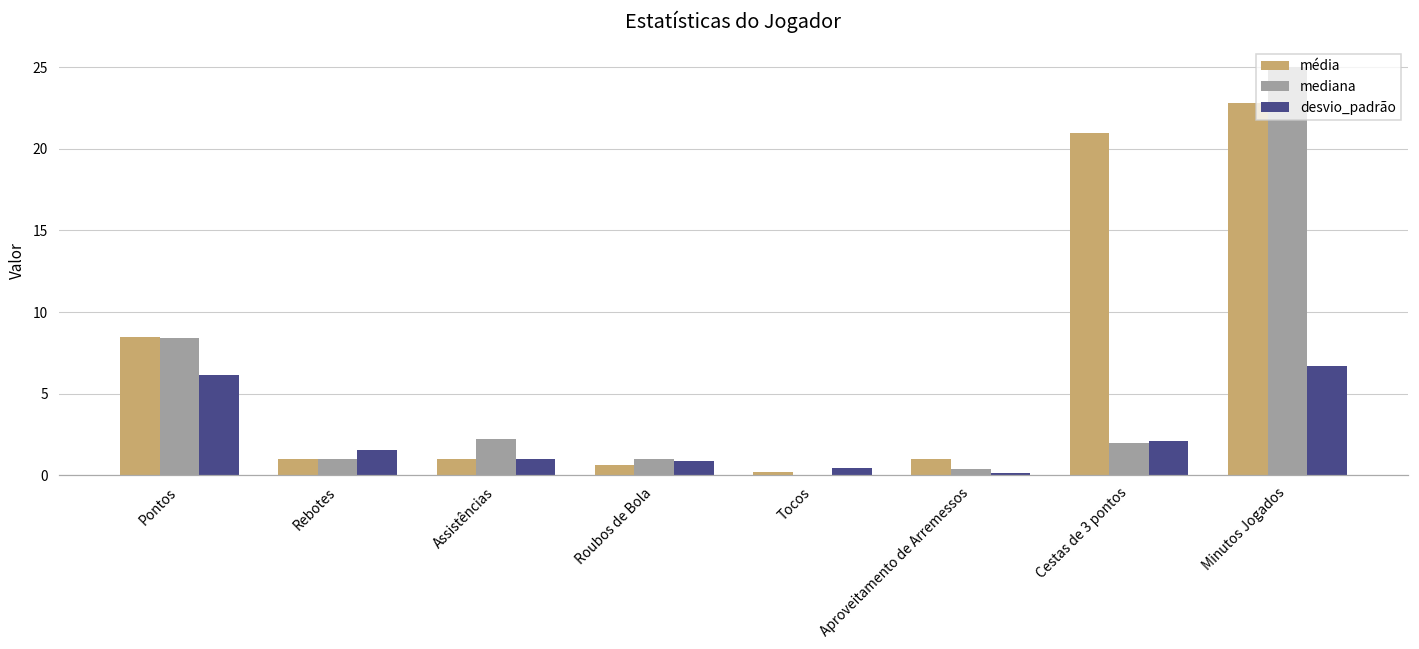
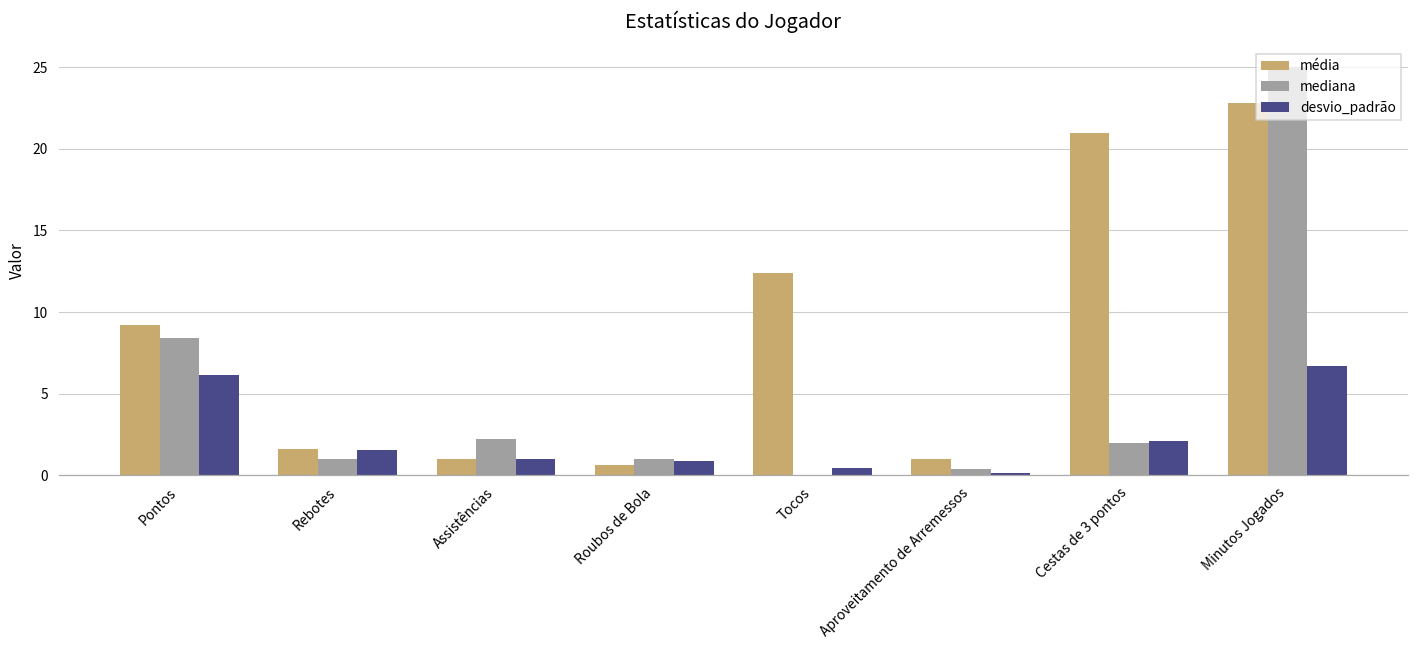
  {
    "média": {
-     "Pontos": 8.5,
-     "Rebotes": 1.0,
+     "Pontos": 9.2,
+     "Rebotes": 1.6,
      "Assistências": 1.0,
      "Roubos de Bola": 0.6,
-     "Tocos": 0.2,
+     "Tocos": 12.4,
      "Aproveitamento de Arremessos": 1.0,
      "Cestas de 3 pontos": 21.0,
      "Minutos Jogados": 22.8
    },
    "mediana": {
      "Pontos": 8.4,
      "Rebotes": 1.0,
      "Assistências": 2.2,
      "Roubos de Bola": 1.0,
      "Tocos": 0.0,
      "Aproveitamento de Arremessos": 0.4,
      "Cestas de 3 pontos": 2.0
    },
    "desvio_padrão": {
      "Pontos": 6.1,
      "Rebotes": 1.5,
      "Assistências": 1.0,
      "Roubos de Bola": 0.9,
      "Tocos": 0.5,
      "Cestas de 3 pontos": 2.1,
      "Minutos Jogados": 6.7
    }
  }
